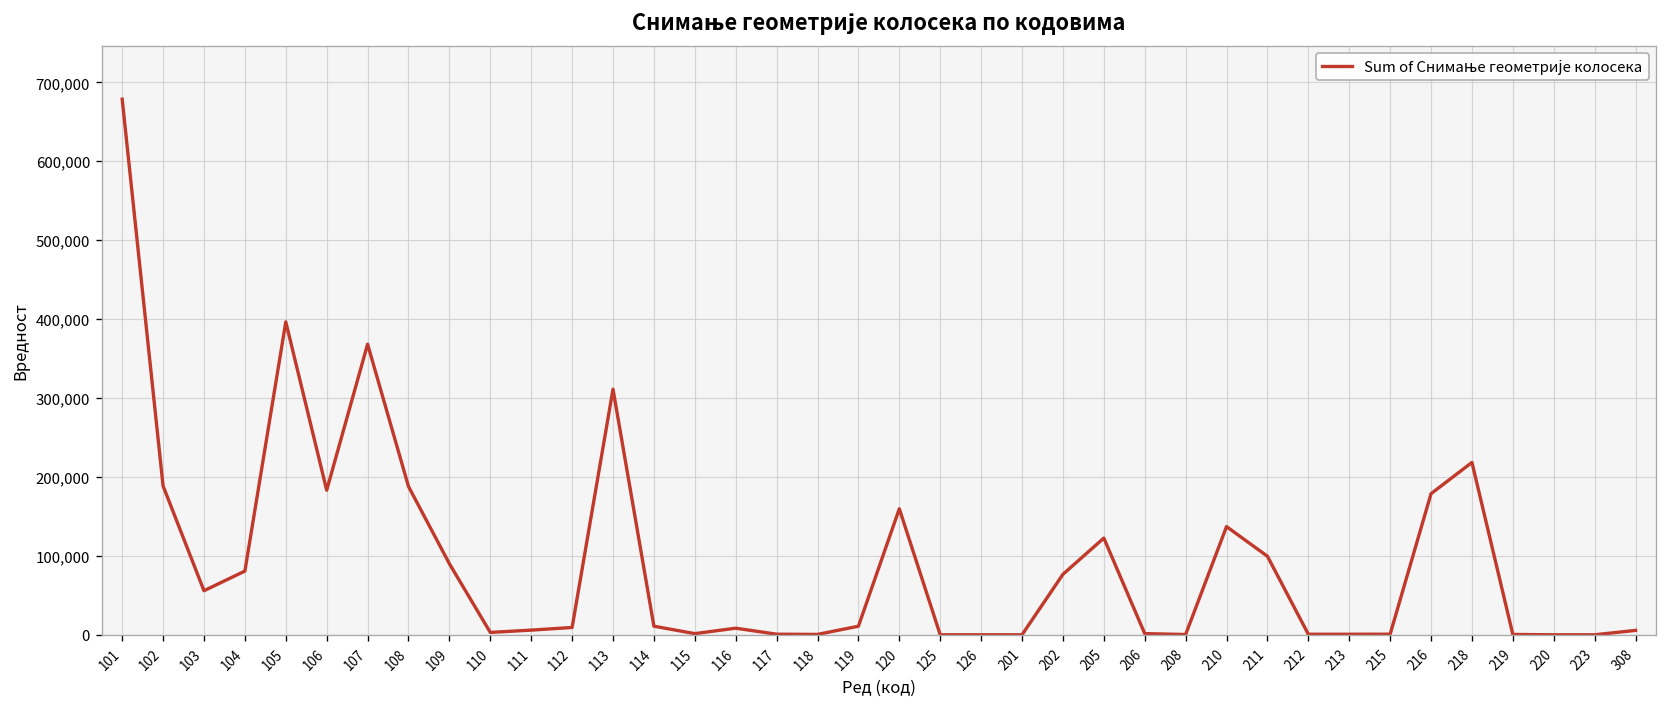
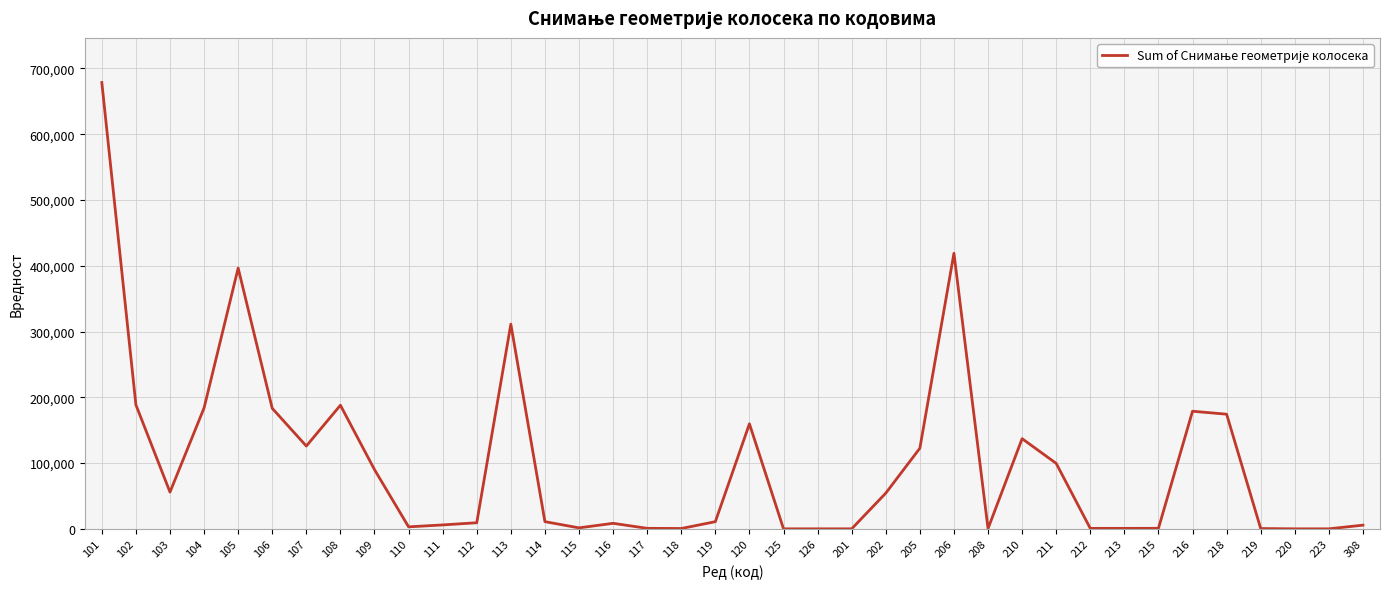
  {
    "101": "680,000",
    "102": "190,000",
    "103": "60,000",
-   "104": "80,000",
+   "104": "180,000",
    "105": "400,000",
    "106": "180,000",
-   "107": "370,000",
+   "107": "130,000",
    "108": "190,000",
    "109": "90,000",
    "110": "0",
    "111": "10,000",
    "112": "10,000",
    "113": "310,000",
    "114": "10,000",
    "115": "0",
    "116": "10,000",
    "117": "0",
    "118": "0",
    "119": "10,000",
    "120": "160,000",
    "125": "0",
    "126": "0",
    "201": "0",
-   "202": "80,000",
+   "202": "50,000",
    "205": "120,000",
-   "206": "0",
+   "206": "420,000",
    "208": "0",
    "210": "140,000",
    "211": "100,000",
    "212": "0",
    "213": "0",
    "215": "0",
    "216": "180,000",
-   "218": "220,000",
+   "218": "170,000",
    "219": "0",
    "220": "0",
    "223": "0",
    "308": "10,000"
  }
